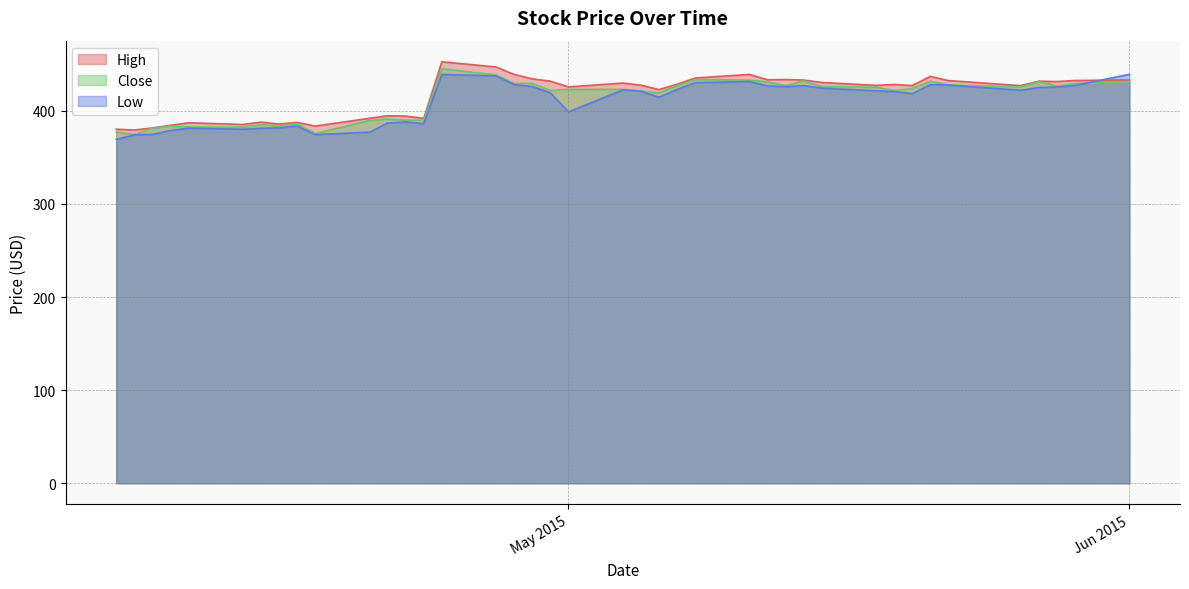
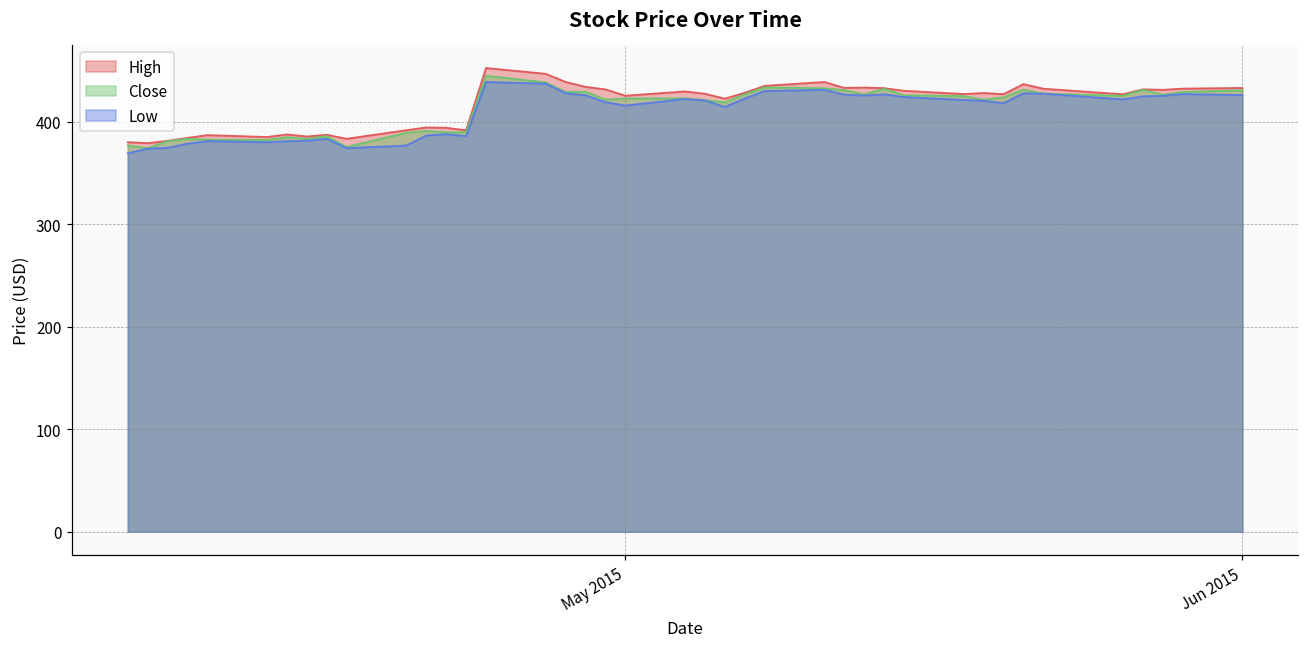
  {
    "High": {
      "May 2015": 430
    },
    "Close": {
      "May 2015": 420
    },
    "Low": {
-     "May 2015": 400,
-     "Jun 2015": 440
+     "May 2015": 420,
+     "Jun 2015": 430
    }
  }
